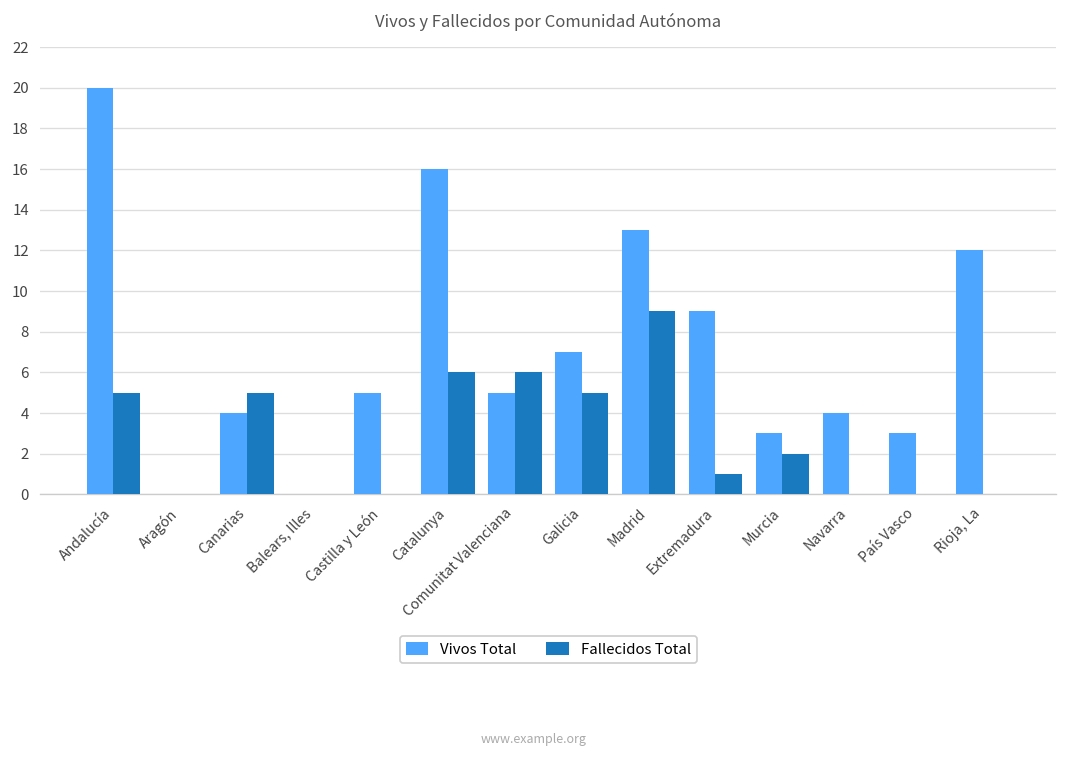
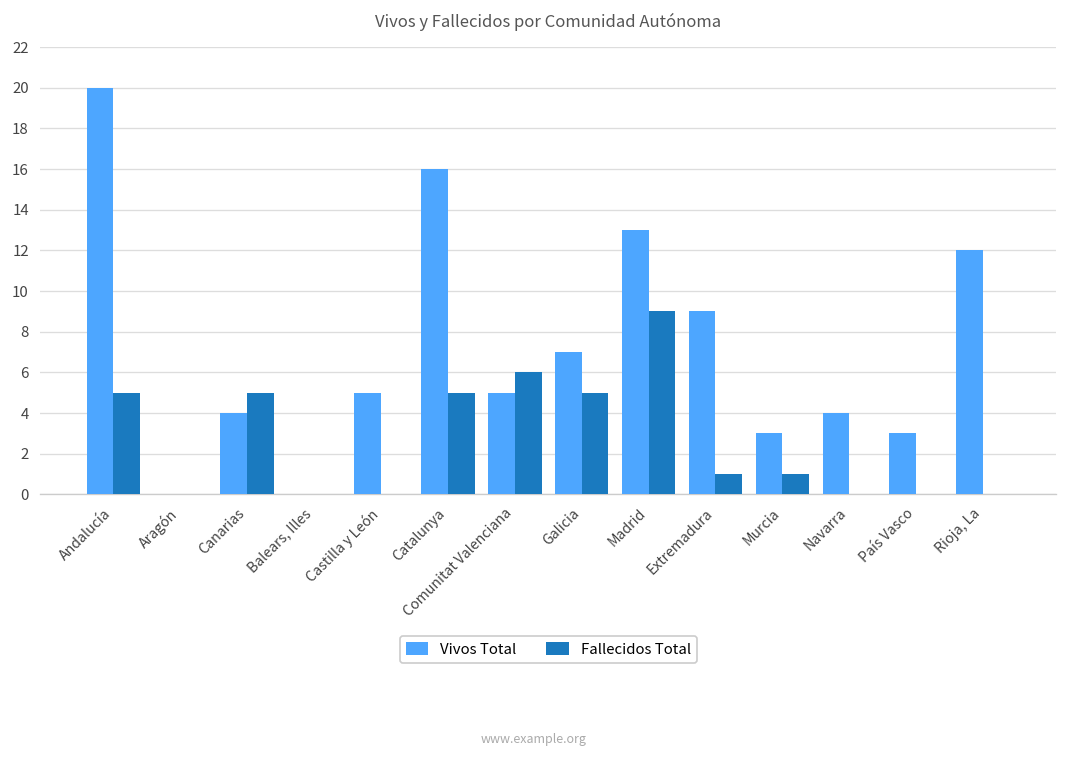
  {
    "Vivos Total": {
      "Andalucía": 20,
      "Aragón": 0,
      "Canarias": 4,
      "Balears, Illes": 0,
      "Castilla y León": 5,
      "Catalunya": 16,
      "Comunitat Valenciana": 5,
      "Galicia": 7,
      "Madrid": 13,
      "Extremadura": 9,
      "Murcia": 3,
      "Navarra": 4,
      "País Vasco": 3,
      "Rioja, La": 12
    },
    "Fallecidos Total": {
      "Andalucía": 5,
      "Aragón": 0,
      "Canarias": 5,
      "Balears, Illes": 0,
      "Castilla y León": 0,
-     "Catalunya": 6,
+     "Catalunya": 5,
      "Comunitat Valenciana": 6,
      "Galicia": 5,
      "Madrid": 9,
      "Extremadura": 1,
-     "Murcia": 2,
+     "Murcia": 1,
      "Navarra": 0,
      "País Vasco": 0,
      "Rioja, La": 0
    }
  }
